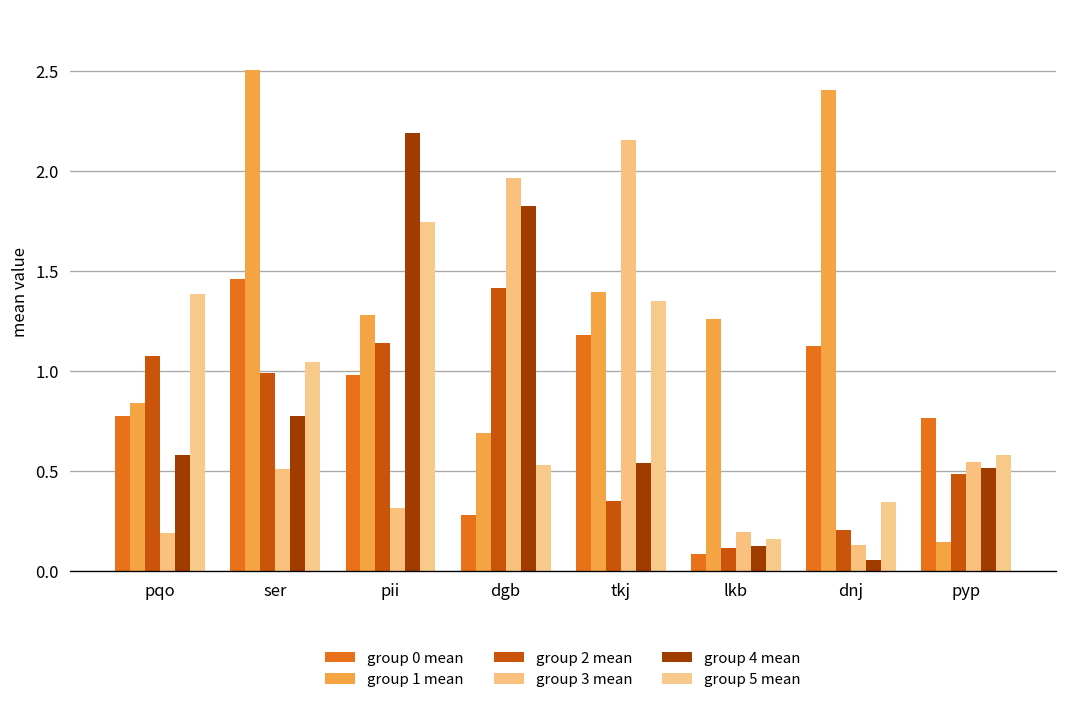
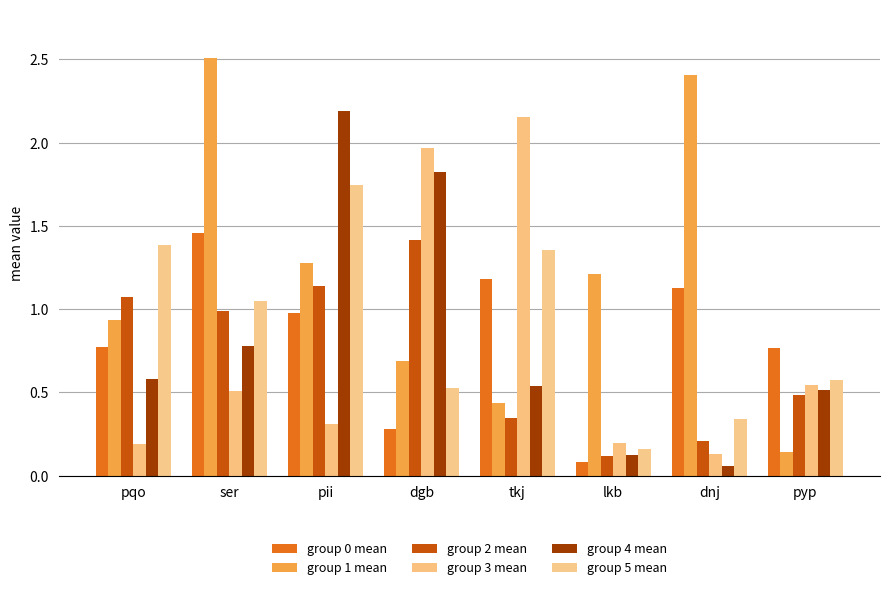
  {
    "group 1 mean": {
-     "pqo": 0.84,
+     "pqo": 0.93,
      "ser": 2.51,
      "pii": 1.28,
      "dgb": 0.69,
-     "tkj": 1.40,
-     "lkb": 1.26,
+     "tkj": 0.44,
+     "lkb": 1.21,
      "dnj": 2.41,
      "pyp": 0.14
    }
  }
